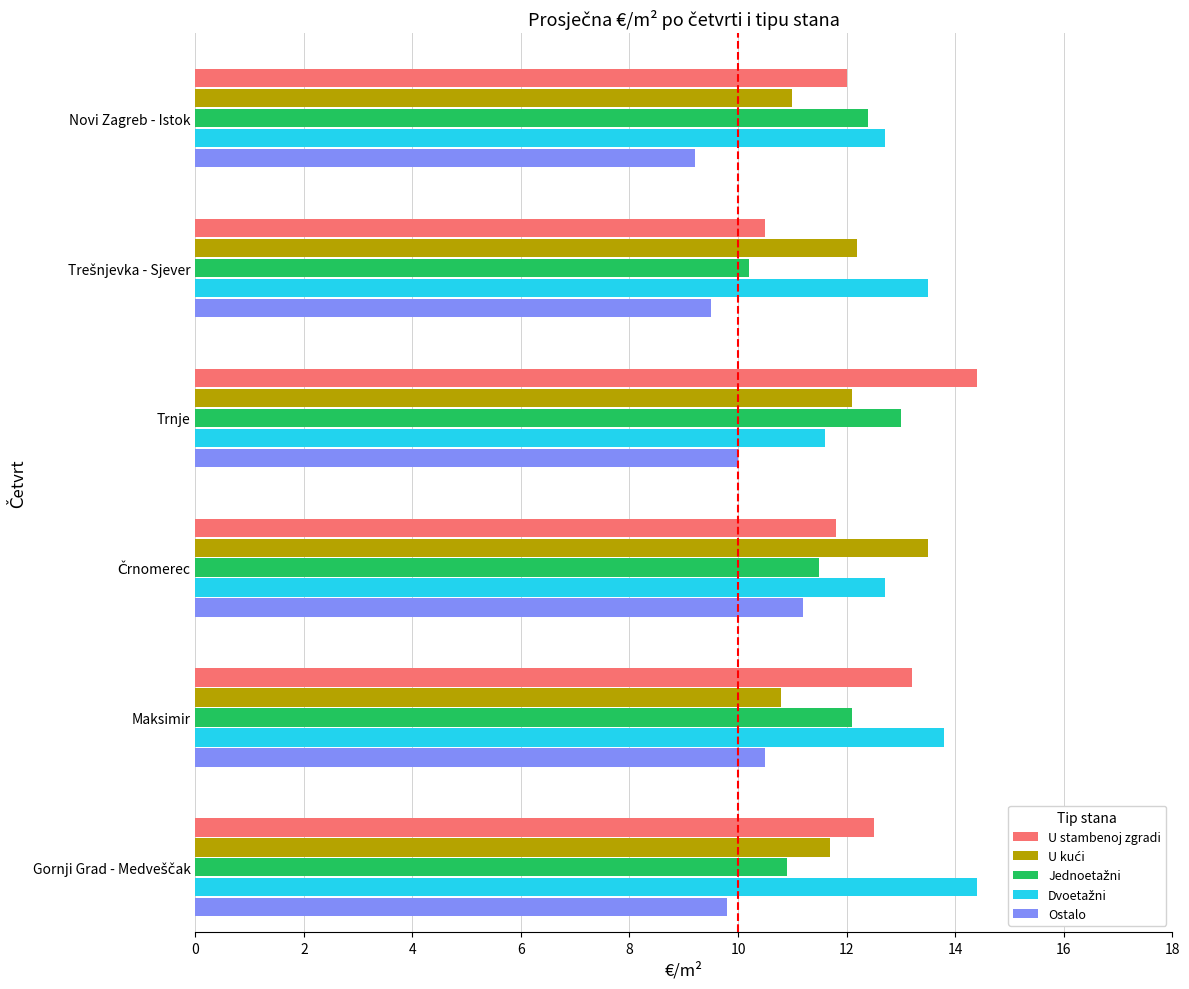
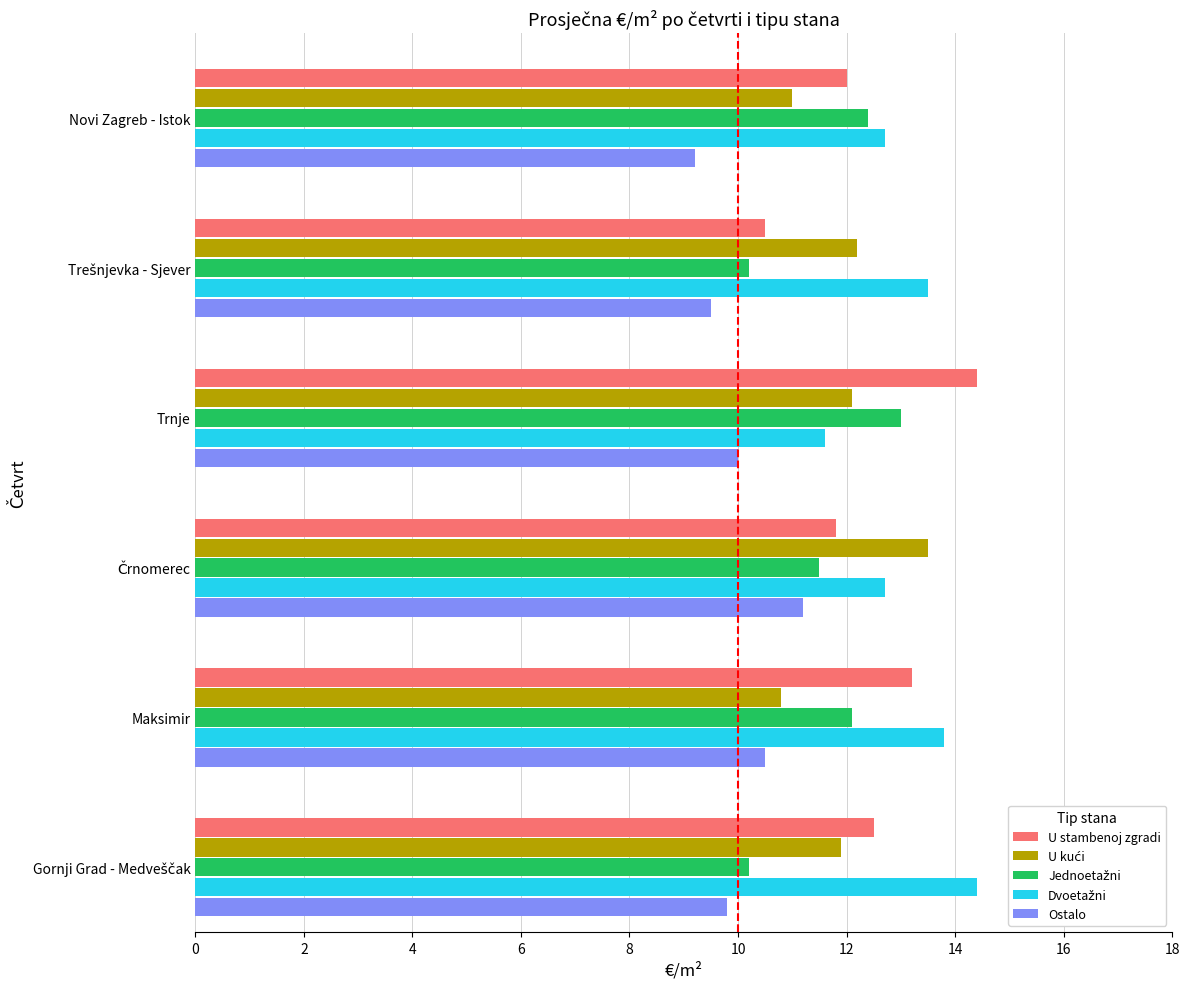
  {
    "U stambenoj zgradi": {
      "Novi Zagreb - Istok": 12.0,
      "Trešnjevka - Sjever": 10.5,
      "Trnje": 14.4,
      "Črnomerec": 11.8,
      "Maksimir": 13.2,
      "Gornji Grad - Medveščak": 12.5
    },
    "U kući": {
      "Novi Zagreb - Istok": 11.0,
      "Trešnjevka - Sjever": 12.2,
      "Trnje": 12.1,
      "Črnomerec": 13.5,
      "Maksimir": 10.8,
-     "Gornji Grad - Medveščak": 11.7
+     "Gornji Grad - Medveščak": 11.9
    },
    "Jednoetažni": {
      "Novi Zagreb - Istok": 12.4,
      "Trešnjevka - Sjever": 10.2,
      "Trnje": 13.0,
      "Črnomerec": 11.5,
      "Maksimir": 12.1,
-     "Gornji Grad - Medveščak": 10.9
+     "Gornji Grad - Medveščak": 10.2
    },
    "Dvoetažni": {
      "Novi Zagreb - Istok": 12.7,
      "Trešnjevka - Sjever": 13.5,
      "Trnje": 11.6,
      "Črnomerec": 12.7,
      "Maksimir": 13.8,
      "Gornji Grad - Medveščak": 14.4
    },
    "Ostalo": {
      "Novi Zagreb - Istok": 9.2,
      "Trešnjevka - Sjever": 9.5,
      "Trnje": 10.0,
      "Črnomerec": 11.2,
      "Maksimir": 10.5,
      "Gornji Grad - Medveščak": 9.8
    }
  }
